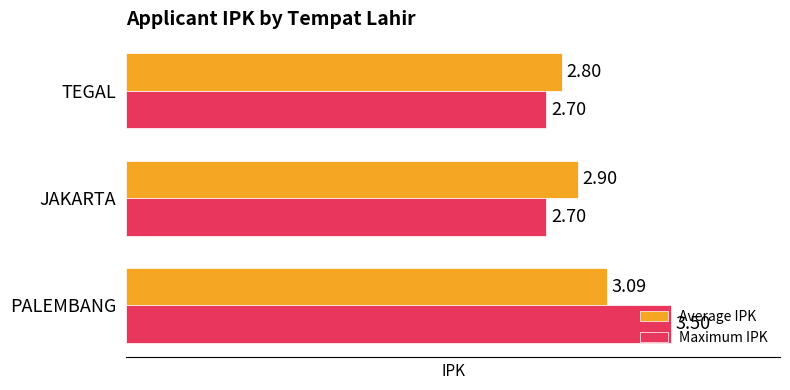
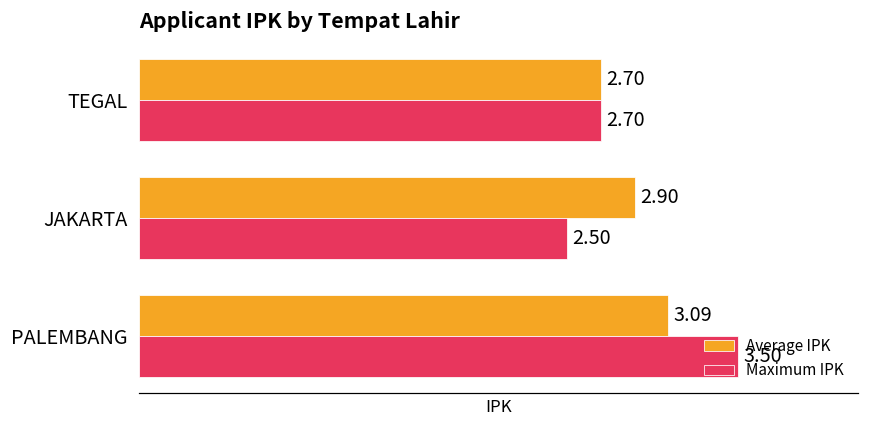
  {
    "Average IPK": {
-     "TEGAL": 2.80,
+     "TEGAL": 2.70,
      "JAKARTA": 2.90,
      "PALEMBANG": 3.09
    },
    "Maximum IPK": {
      "TEGAL": 2.70,
-     "JAKARTA": 2.70,
+     "JAKARTA": 2.50,
      "PALEMBANG": 3.50
    }
  }
